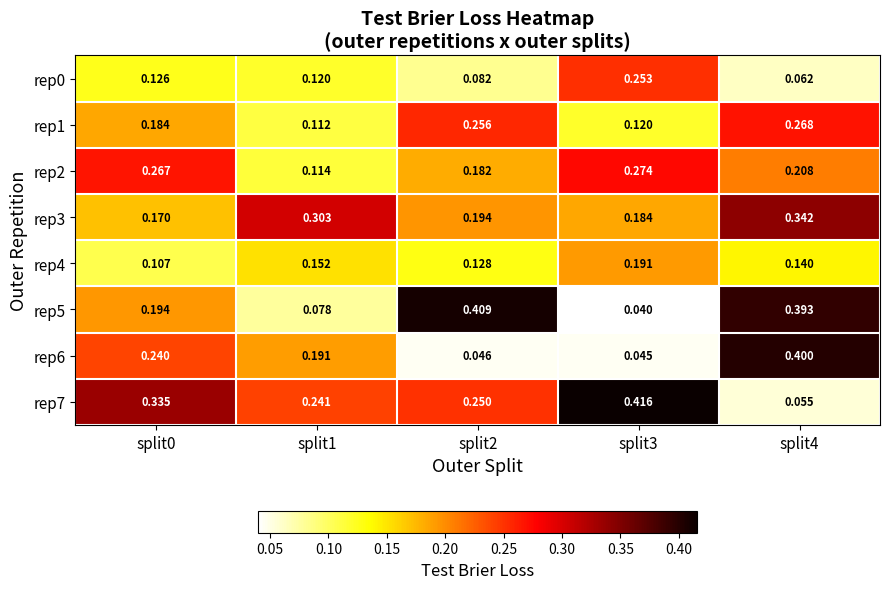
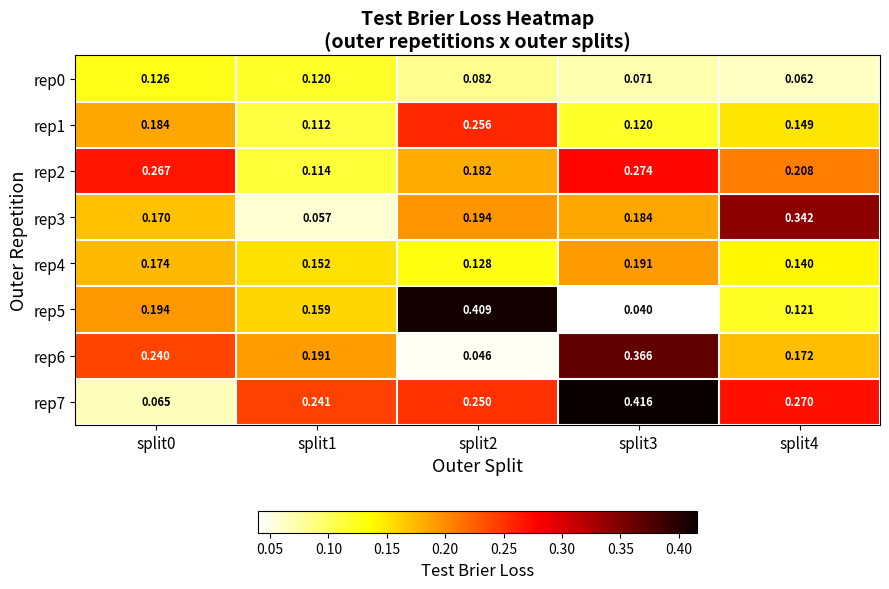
  {
    "rep0": {
      "split0": 0.126,
      "split1": 0.120,
      "split2": 0.082,
-     "split3": 0.253,
+     "split3": 0.071,
      "split4": 0.062
    },
    "rep1": {
      "split0": 0.184,
      "split1": 0.112,
      "split2": 0.256,
      "split3": 0.120,
-     "split4": 0.268
+     "split4": 0.149
    },
    "rep2": {
      "split0": 0.267,
      "split1": 0.114,
      "split2": 0.182,
      "split3": 0.274,
      "split4": 0.208
    },
    "rep3": {
      "split0": 0.170,
-     "split1": 0.303,
+     "split1": 0.057,
      "split2": 0.194,
      "split3": 0.184,
      "split4": 0.342
    },
    "rep4": {
-     "split0": 0.107,
+     "split0": 0.174,
      "split1": 0.152,
      "split2": 0.128,
      "split3": 0.191,
      "split4": 0.140
    },
    "rep5": {
      "split0": 0.194,
-     "split1": 0.078,
+     "split1": 0.159,
      "split2": 0.409,
      "split3": 0.040,
-     "split4": 0.393
+     "split4": 0.121
    },
    "rep6": {
      "split0": 0.240,
      "split1": 0.191,
      "split2": 0.046,
-     "split3": 0.045,
-     "split4": 0.400
+     "split3": 0.366,
+     "split4": 0.172
    },
    "rep7": {
-     "split0": 0.335,
+     "split0": 0.065,
      "split1": 0.241,
      "split2": 0.250,
      "split3": 0.416,
-     "split4": 0.055
+     "split4": 0.270
    }
  }
